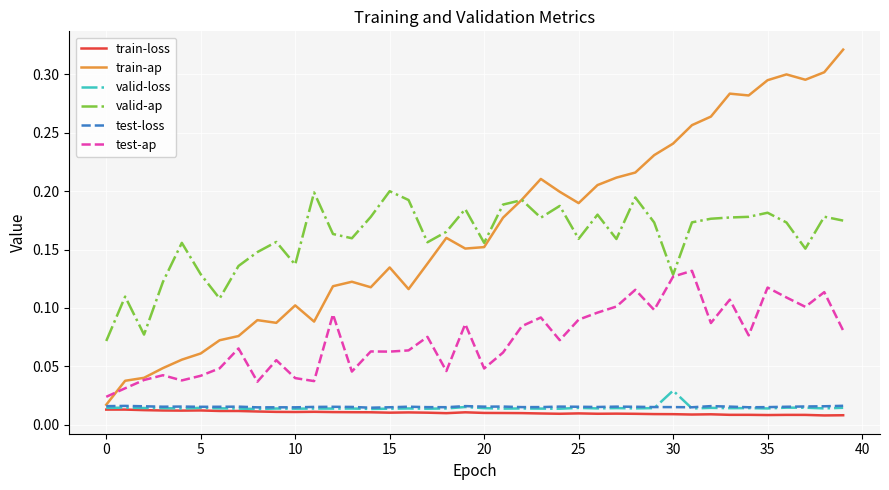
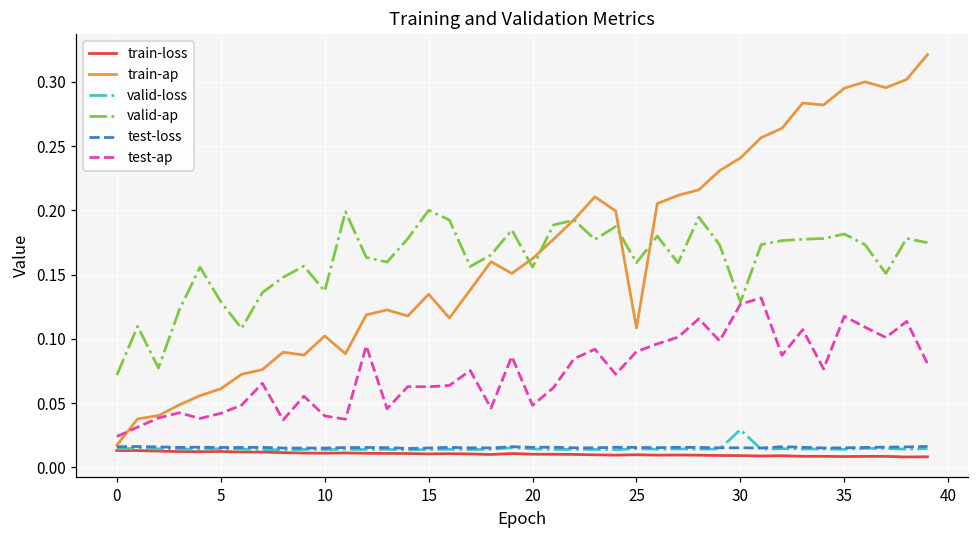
  {
    "train-loss": {
      "5": 0.012,
      "10": 0.011,
      "15": 0.010,
      "20": 0.010,
      "25": 0.010,
      "30": 0.009,
      "35": 0.008
    },
    "train-ap": {
      "5": 0.061,
      "10": 0.102,
      "15": 0.135,
-     "20": 0.152,
-     "25": 0.190,
+     "20": 0.162,
+     "25": 0.108,
      "30": 0.241,
      "35": 0.295
    },
    "valid-loss": {
      "30": 0.029
    },
    "valid-ap": {
      "0": 0.072,
      "5": 0.129,
      "10": 0.137,
      "15": 0.200,
      "20": 0.156,
      "25": 0.159,
      "35": 0.182
    },
    "test-loss": {
      "30": 0.015
    },
    "test-ap": {
      "0": 0.024,
      "5": 0.042,
      "10": 0.040,
      "15": 0.063,
      "20": 0.048,
      "25": 0.090,
      "35": 0.117
    }
  }
